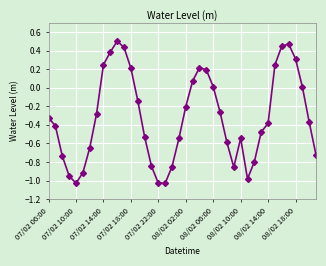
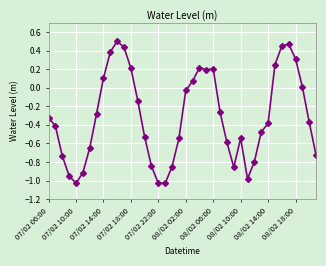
  {
    "07/02 06:00": -0.3,
    "07/02 10:00": -1.0,
-   "07/02 14:00": 0.2,
+   "07/02 14:00": 0.1,
    "07/02 18:00": 0.2,
    "07/02 22:00": -1.0,
-   "08/02 02:00": -0.2,
-   "08/02 06:00": 0.0,
+   "08/02 02:00": 0.0,
+   "08/02 06:00": 0.2,
    "08/02 10:00": -0.5,
    "08/02 14:00": -0.4,
    "08/02 18:00": 0.3
  }
